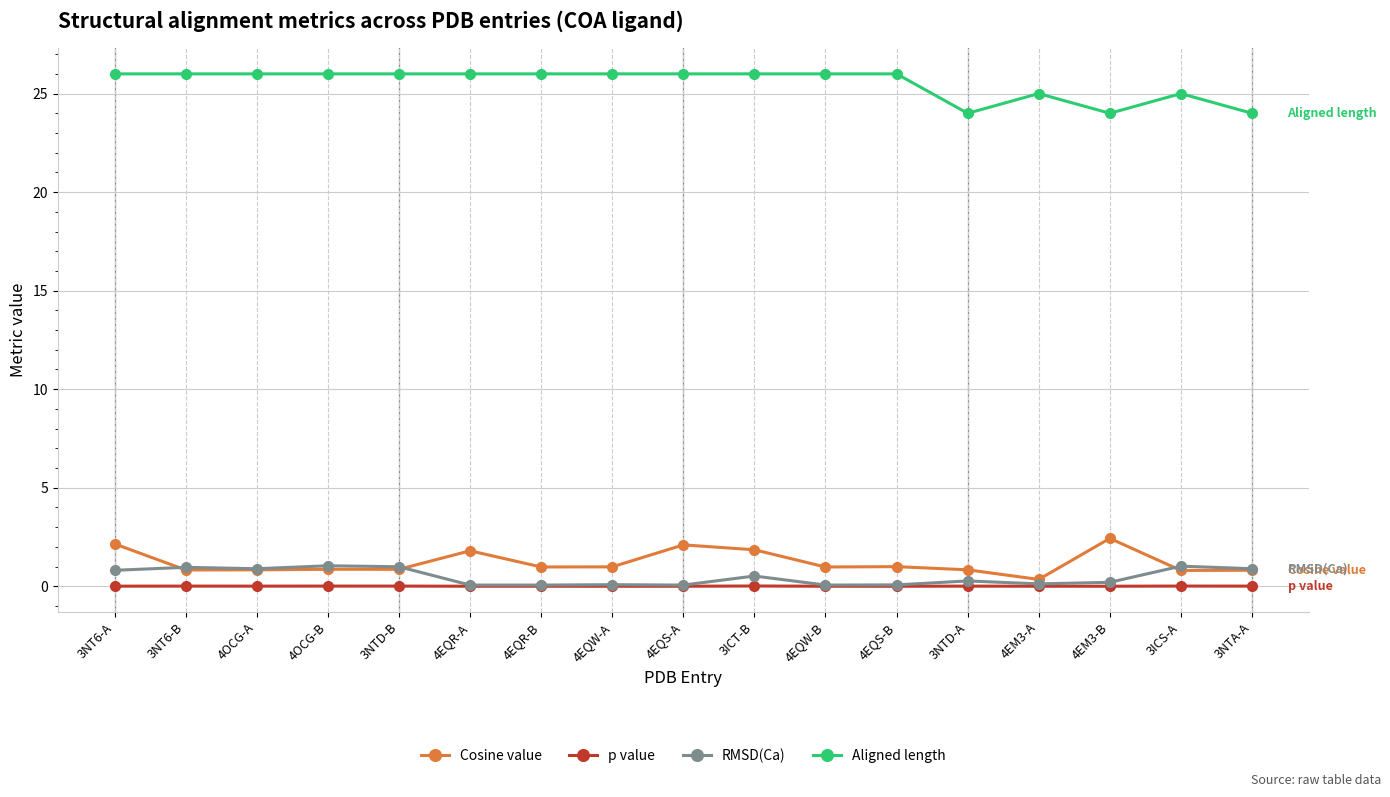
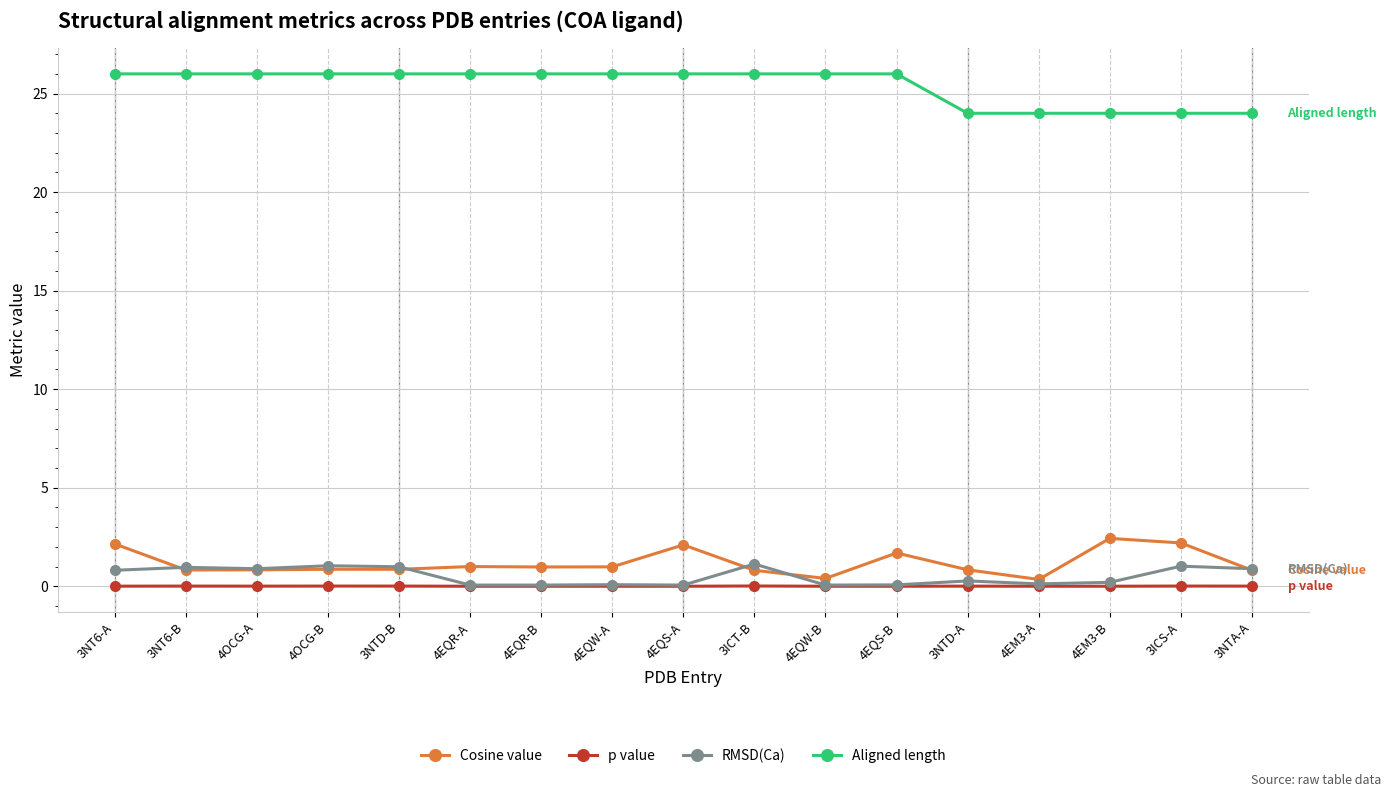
  {
    "Cosine value": {
      "3NT6-A": 2.2,
      "3NT6-B": 0.8,
      "4OCG-B": 0.9,
      "3NTD-B": 0.9,
-     "4EQR-A": 1.8,
+     "4EQR-A": 1.0,
      "4EQR-B": 1.0,
      "4EQW-A": 1.0,
      "4EQS-A": 2.1,
-     "3ICT-B": 1.9,
-     "4EQW-B": 1.0,
-     "4EQS-B": 1.0,
+     "3ICT-B": 0.8,
+     "4EQW-B": 0.4,
+     "4EQS-B": 1.7,
      "3NTD-A": 0.8,
      "4EM3-A": 0.3,
      "4EM3-B": 2.4,
-     "3ICS-A": 0.8
+     "3ICS-A": 2.2
    },
    "p value": {
      "3NT6-A": 0.0,
      "3NT6-B": 0.0,
      "4OCG-A": 0.0,
      "4OCG-B": 0.0,
      "3NTD-B": 0.0,
      "3ICT-B": 0.0,
      "3NTD-A": 0.0,
      "4EM3-B": 0.0,
      "3ICS-A": 0.0,
      "3NTA-A": 0.0
    },
    "RMSD(Ca)": {
      "3NT6-A": 0.8,
      "3NT6-B": 1.0,
      "4OCG-B": 1.0,
      "3NTD-B": 1.0,
-     "3ICT-B": 0.5,
+     "3ICT-B": 1.1,
      "3NTD-A": 0.3,
      "4EM3-B": 0.2,
      "3ICS-A": 1.0
    },
    "Aligned length": {
      "3NT6-A": 26,
      "3NT6-B": 26,
      "4OCG-A": 26,
      "4OCG-B": 26,
      "3NTD-B": 26,
      "4EQR-A": 26,
      "4EQR-B": 26,
      "4EQW-A": 26,
      "4EQS-A": 26,
      "3ICT-B": 26,
      "4EQW-B": 26,
      "4EQS-B": 26,
      "3NTD-A": 24,
-     "4EM3-A": 25,
+     "4EM3-A": 24,
      "4EM3-B": 24,
-     "3ICS-A": 25,
+     "3ICS-A": 24,
      "3NTA-A": 24
    }
  }
